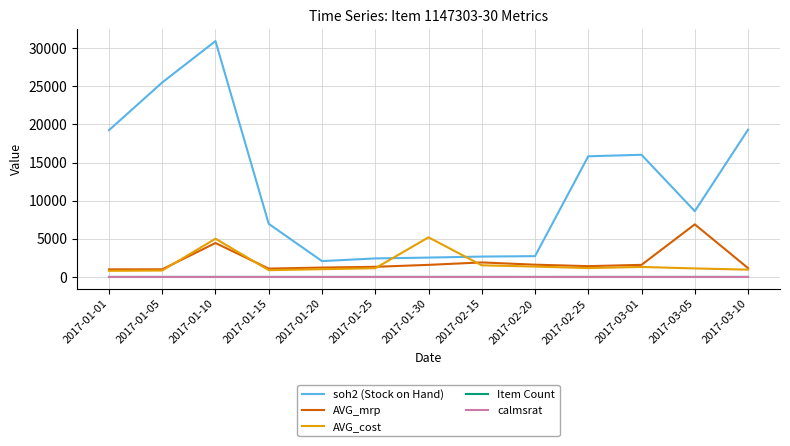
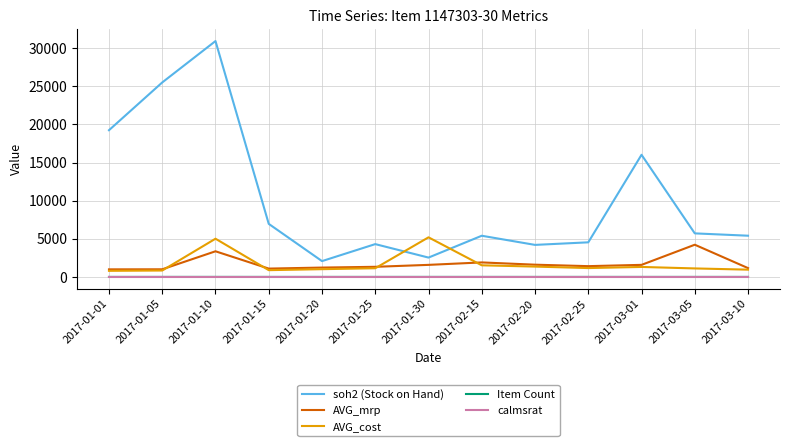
  {
    "soh2 (Stock on Hand)": {
      "2017-01-01": 19000,
      "2017-01-05": 25000,
      "2017-01-10": 31000,
      "2017-01-15": 7000,
      "2017-01-20": 2000,
-     "2017-01-25": 2000,
+     "2017-01-25": 4000,
      "2017-01-30": 3000,
-     "2017-02-15": 3000,
-     "2017-02-20": 3000,
-     "2017-02-25": 16000,
+     "2017-02-15": 5000,
+     "2017-02-20": 4000,
+     "2017-02-25": 5000,
      "2017-03-01": 16000,
-     "2017-03-05": 9000,
-     "2017-03-10": 19000
+     "2017-03-05": 6000,
+     "2017-03-10": 5000
    },
    "AVG_mrp": {
-     "2017-01-10": 4000,
+     "2017-01-10": 3000,
      "2017-01-30": 2000,
      "2017-02-15": 2000,
-     "2017-03-05": 7000
+     "2017-03-05": 4000
    },
    "AVG_cost": {
      "2017-01-10": 5000,
      "2017-01-30": 5000,
      "2017-02-15": 2000,
      "2017-03-05": 1000
    },
    "calmsrat": {
      "2017-01-01": 0,
      "2017-01-05": 0,
      "2017-01-10": 0,
      "2017-01-15": 0,
      "2017-01-20": 0,
      "2017-01-25": 0,
      "2017-01-30": 0,
      "2017-02-15": 0,
      "2017-02-20": 0,
      "2017-02-25": 0,
      "2017-03-01": 0,
      "2017-03-05": 0,
      "2017-03-10": 0
    }
  }
